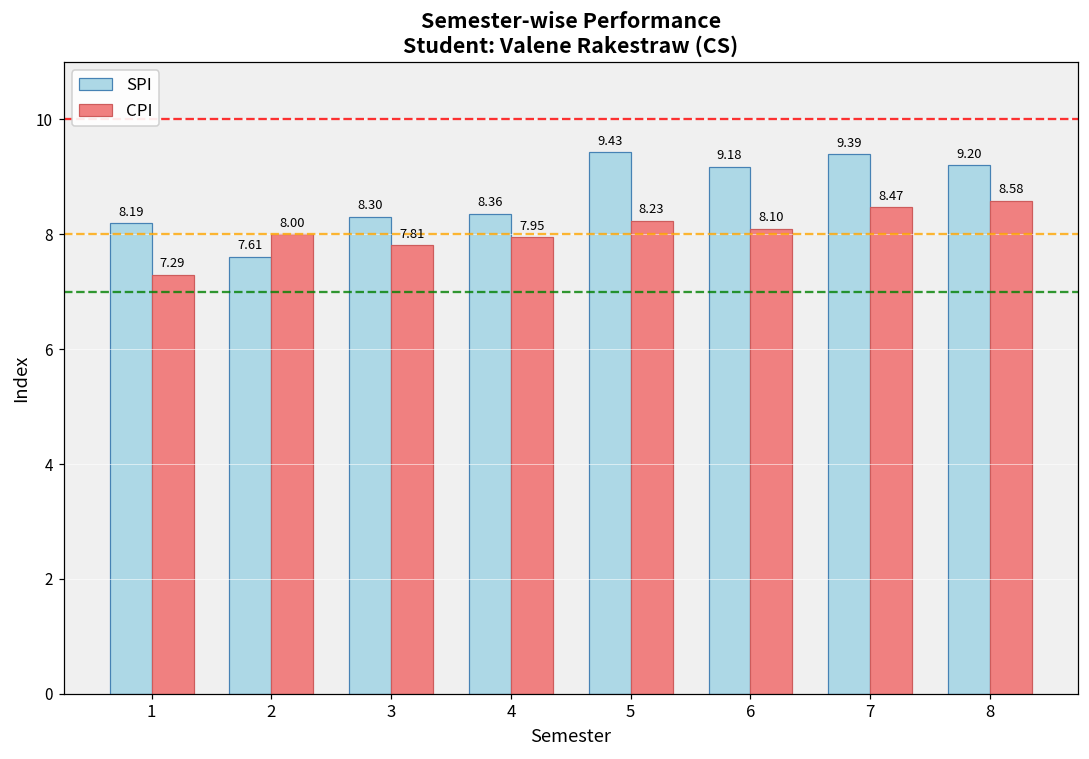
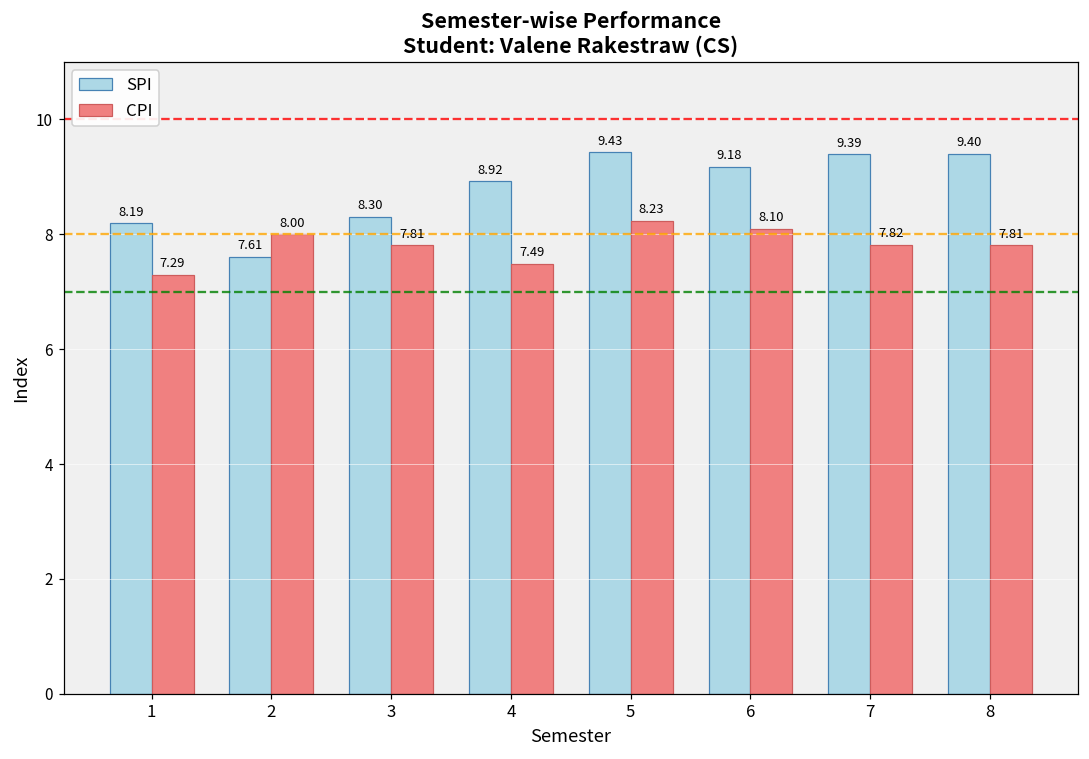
  {
    "SPI": {
      "1": 8.19,
      "2": 7.61,
      "3": 8.30,
-     "4": 8.36,
+     "4": 8.92,
      "5": 9.43,
      "6": 9.18,
      "7": 9.39,
-     "8": 9.20
+     "8": 9.40
    },
    "CPI": {
      "1": 7.29,
      "2": 8.00,
      "3": 7.81,
-     "4": 7.95,
+     "4": 7.49,
      "5": 8.23,
      "6": 8.10,
-     "7": 8.47,
-     "8": 8.58
+     "7": 7.82,
+     "8": 7.81
    }
  }
